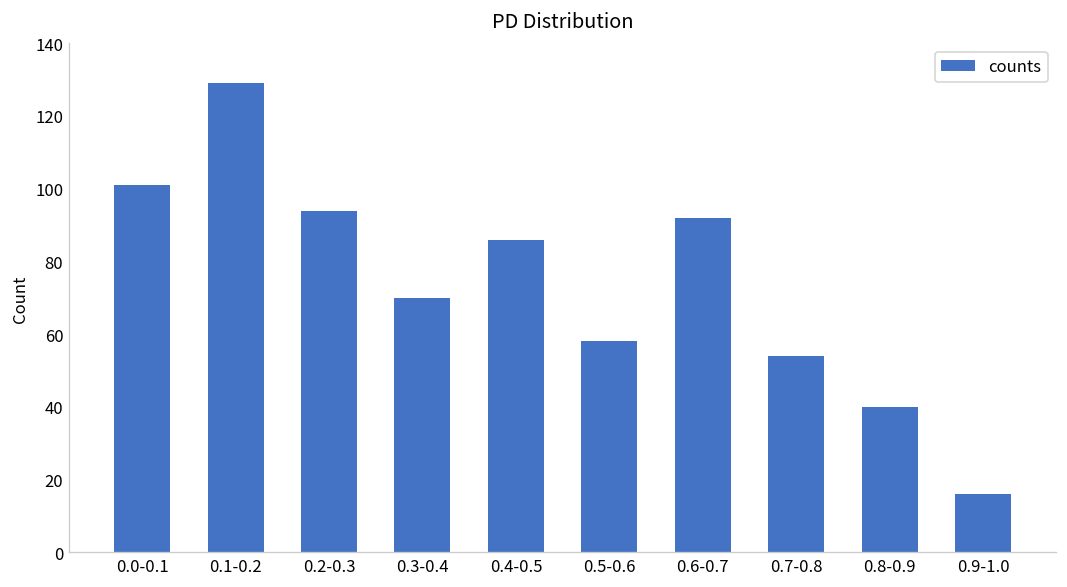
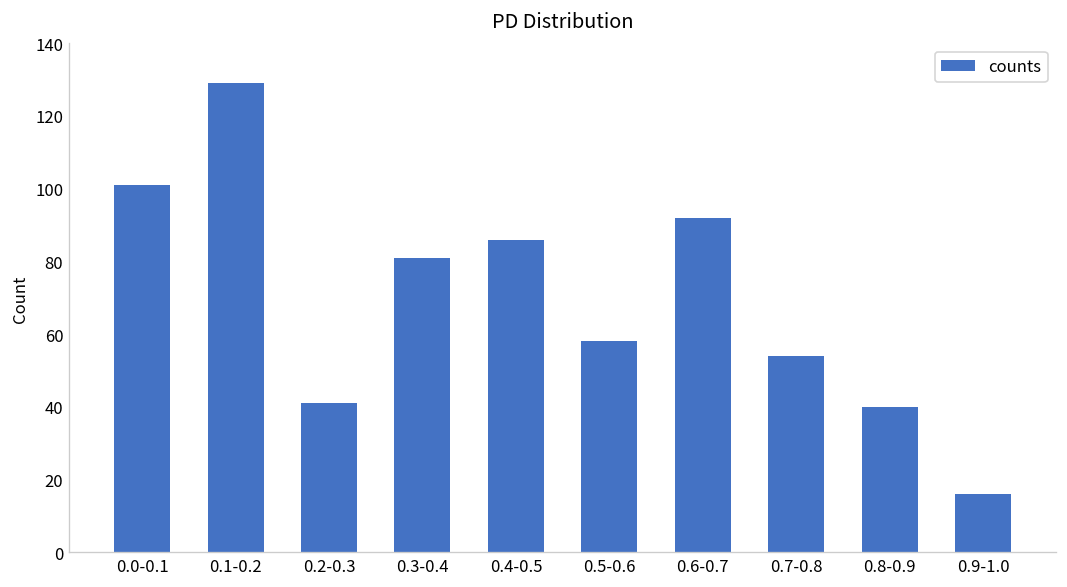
  {
    "0.0-0.1": 101,
    "0.1-0.2": 129,
-   "0.2-0.3": 94,
-   "0.3-0.4": 70,
+   "0.2-0.3": 41,
+   "0.3-0.4": 81,
    "0.4-0.5": 86,
    "0.5-0.6": 58,
    "0.6-0.7": 92,
    "0.7-0.8": 54,
    "0.8-0.9": 40,
    "0.9-1.0": 16
  }
